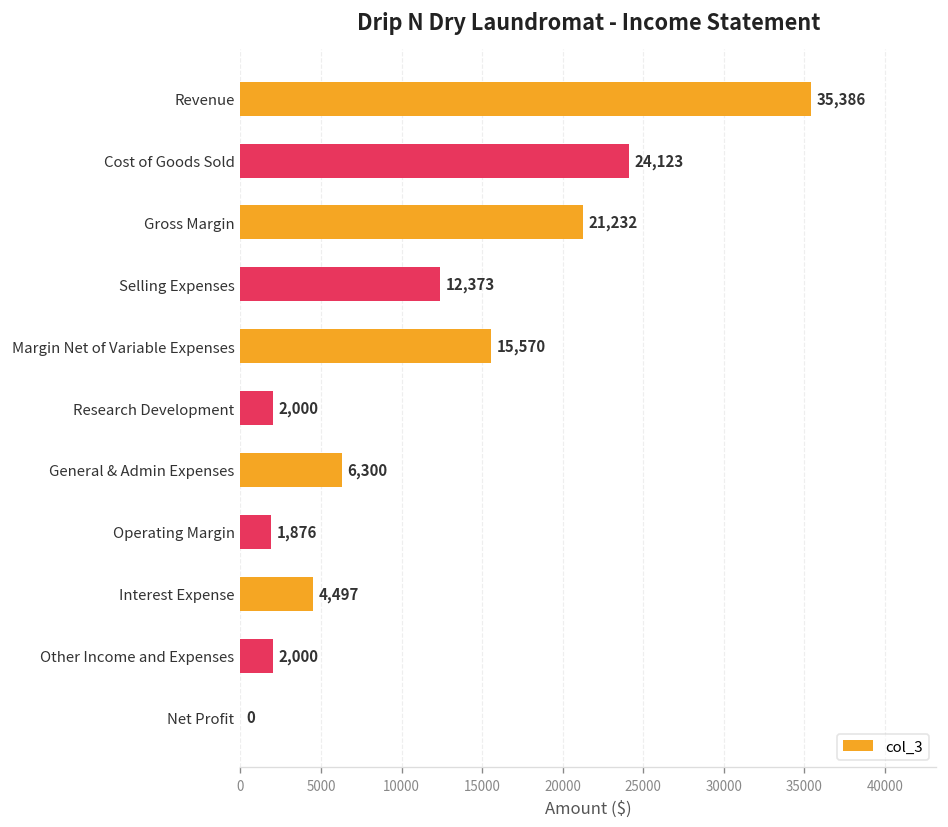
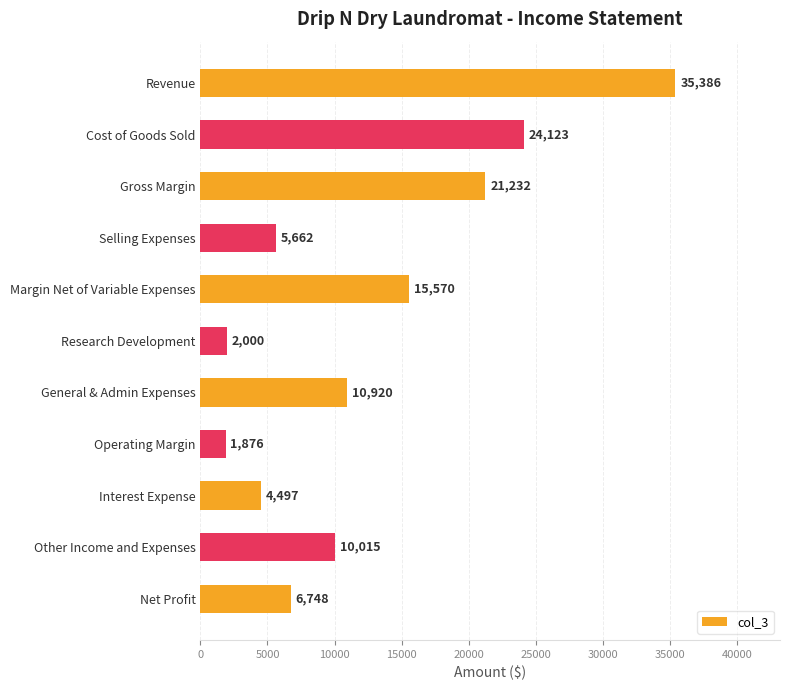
  {
    "Revenue": "35,386",
    "Cost of Goods Sold": "24,123",
    "Gross Margin": "21,232",
-   "Selling Expenses": "12,373",
+   "Selling Expenses": "5,662",
    "Margin Net of Variable Expenses": "15,570",
    "Research Development": "2,000",
-   "General & Admin Expenses": "6,300",
+   "General & Admin Expenses": "10,920",
    "Operating Margin": "1,876",
    "Interest Expense": "4,497",
-   "Other Income and Expenses": "2,000",
-   "Net Profit": "0"
+   "Other Income and Expenses": "10,015",
+   "Net Profit": "6,748"
  }
